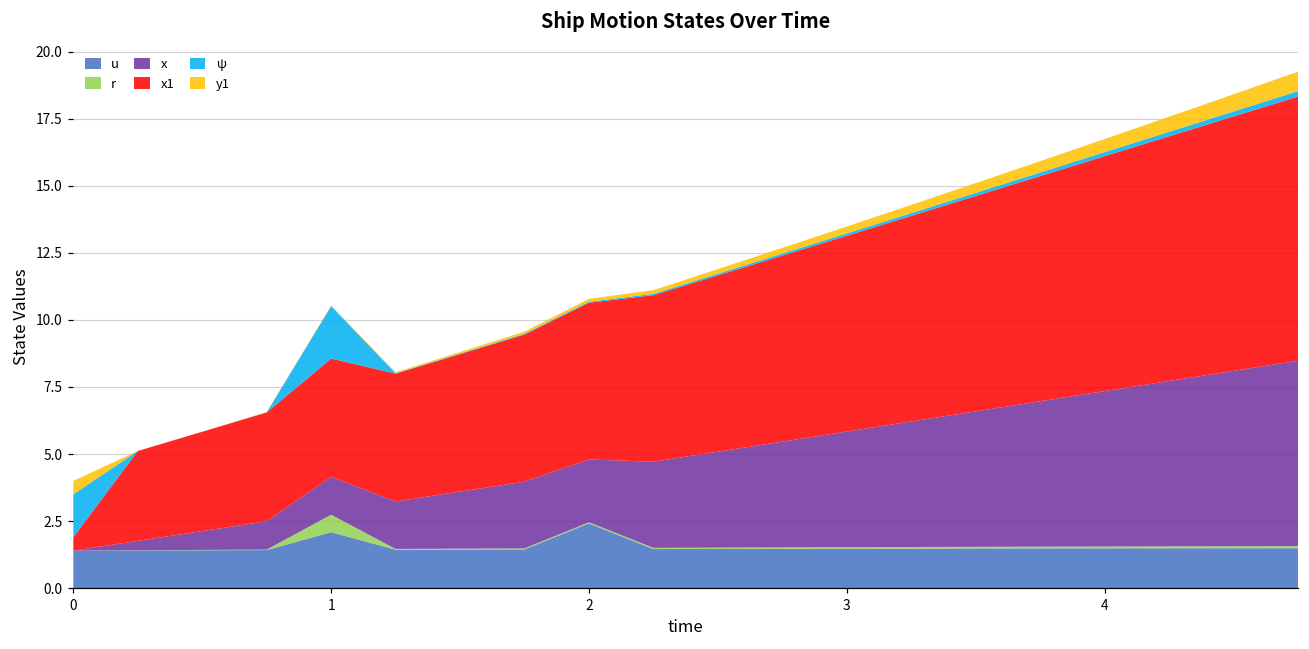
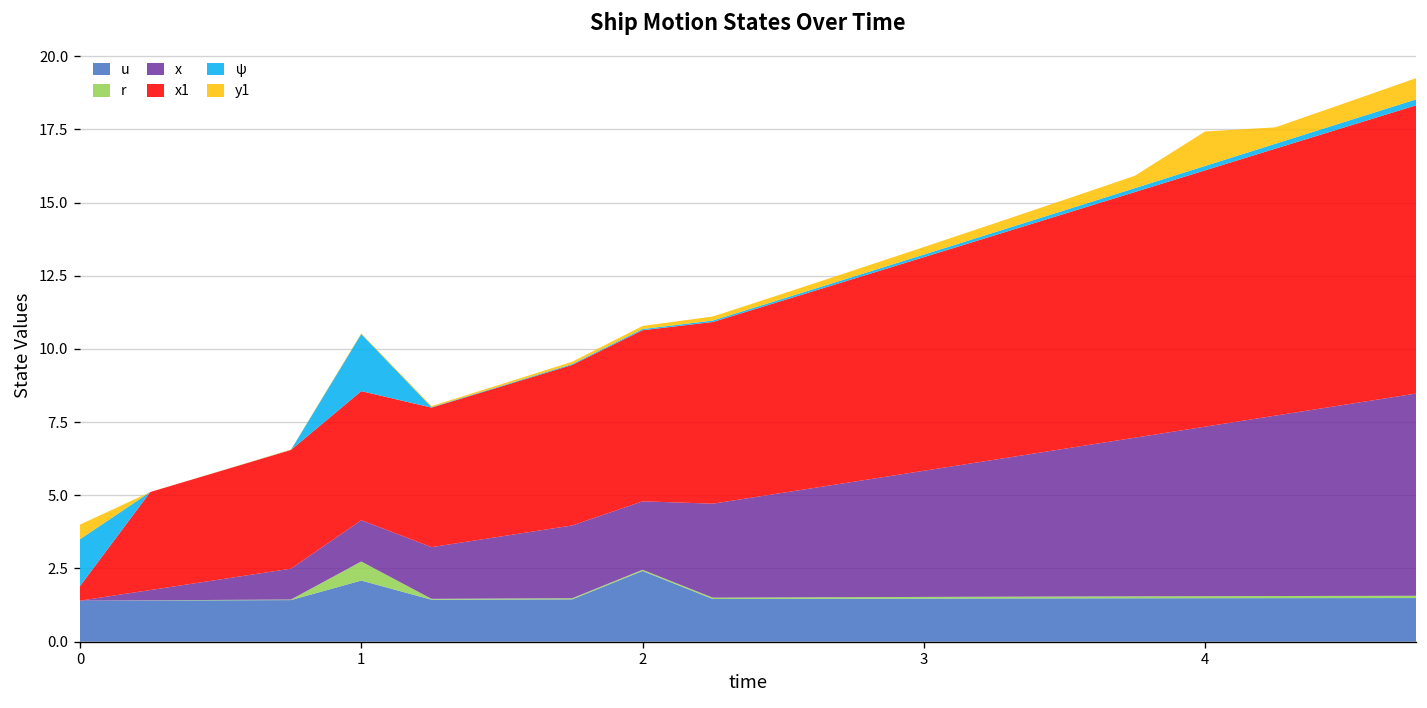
  {
    "u": {
      "1": 2.1
    },
    "r": {
      "1": 0.7
    },
    "x": {
      "1": 1.4,
      "2": 2.3,
      "3": 4.3,
      "4": 5.8
    },
    "x1": {
      "0": 0.5,
      "1": 4.4,
      "4": 8.8
    },
    "ψ": {
      "0": 1.6,
      "4": 0.1
    },
    "y1": {
      "0": 0.5,
      "2": 0.1,
      "3": 0.3,
-     "4": 0.5
+     "4": 1.2
    }
  }
